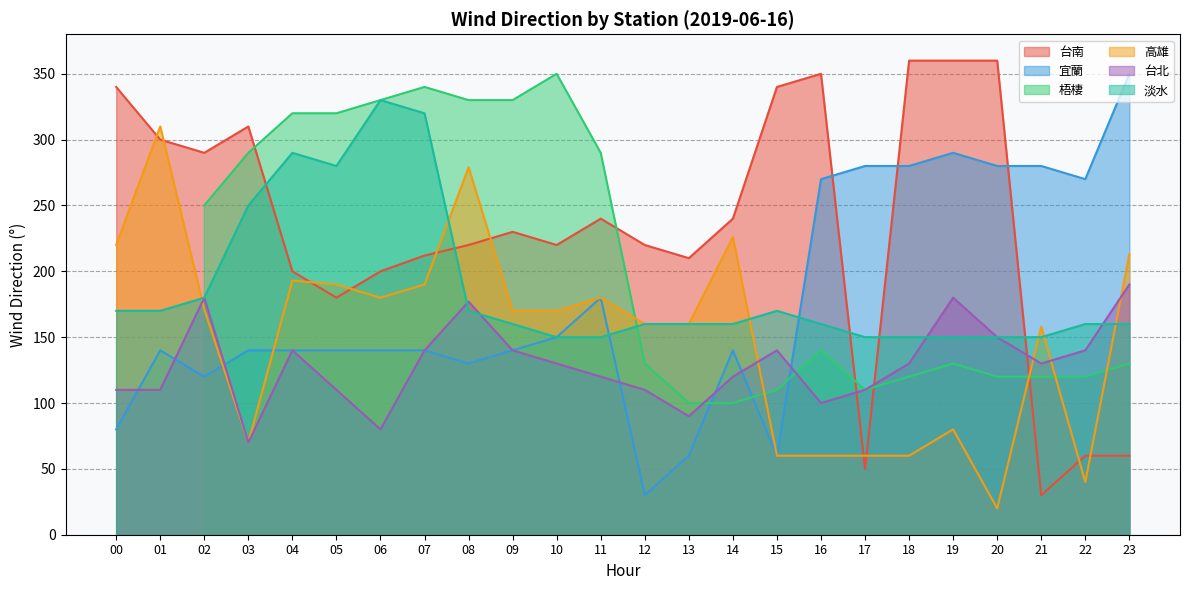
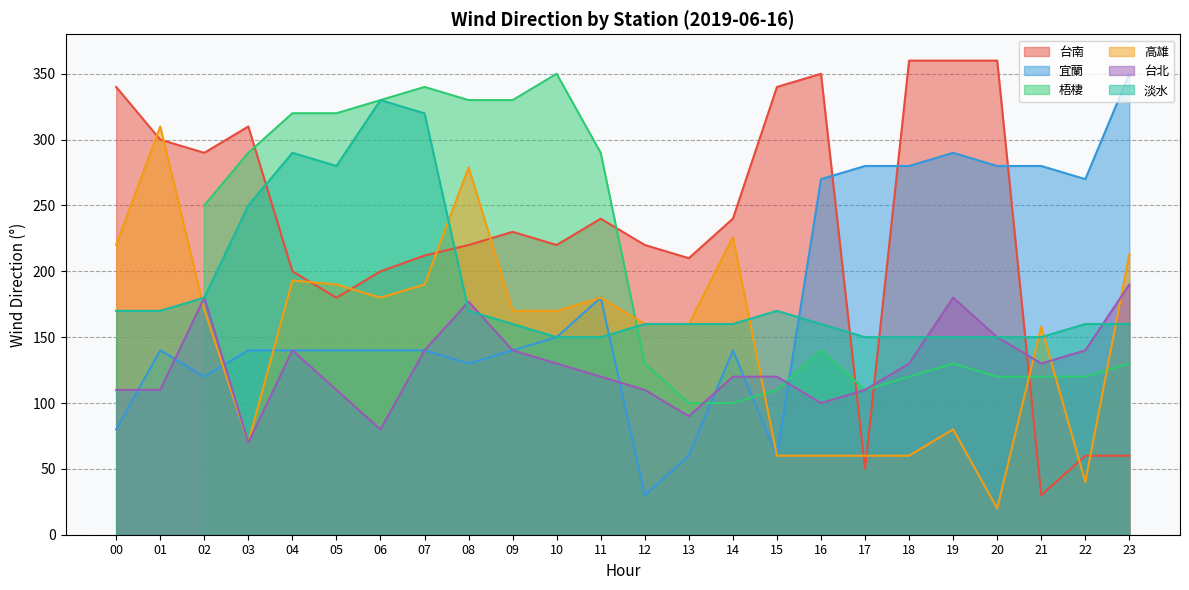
  {
    "台南": {
      "00": 340,
      "01": 300,
      "02": 290,
      "03": 310,
      "04": 200,
      "05": 180,
      "06": 200,
      "07": 212,
      "08": 220,
      "09": 230,
      "10": 220,
      "11": 240,
      "12": 220,
      "13": 210,
      "14": 240,
      "15": 340,
      "16": 350,
      "17": 50,
      "18": 360,
      "19": 360,
      "20": 360,
      "21": 30,
      "22": 60,
      "23": 60
    },
    "高雄": {
      "00": 220,
      "01": 310,
      "02": 171,
      "04": 193,
      "05": 190,
      "06": 180,
      "07": 190,
      "08": 279,
      "09": 170,
      "10": 170,
      "14": 226,
      "16": 60,
      "17": 60,
      "18": 60,
      "19": 80,
      "20": 20,
      "21": 158,
      "22": 40,
      "23": 213
    },
    "台北": {
      "00": 110,
      "01": 110,
      "05": 110,
      "06": 80,
      "08": 177,
      "10": 130,
      "11": 120,
      "12": 110,
      "13": 90,
      "14": 120,
-     "15": 140,
+     "15": 120,
      "16": 100,
      "18": 130,
      "19": 180,
      "21": 130,
      "22": 140,
      "23": 190
    }
  }
